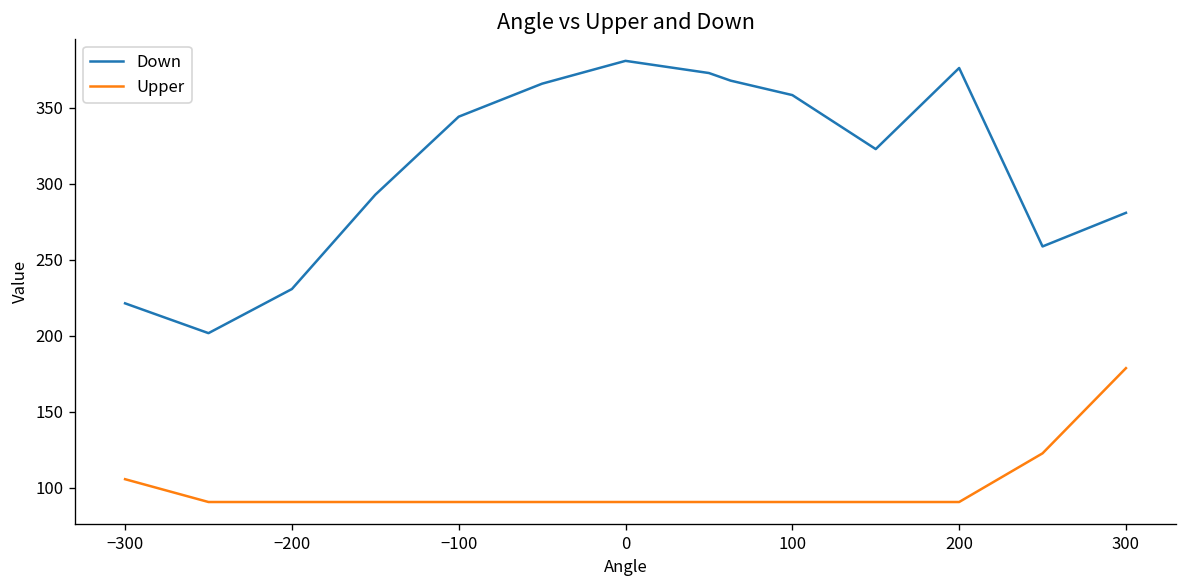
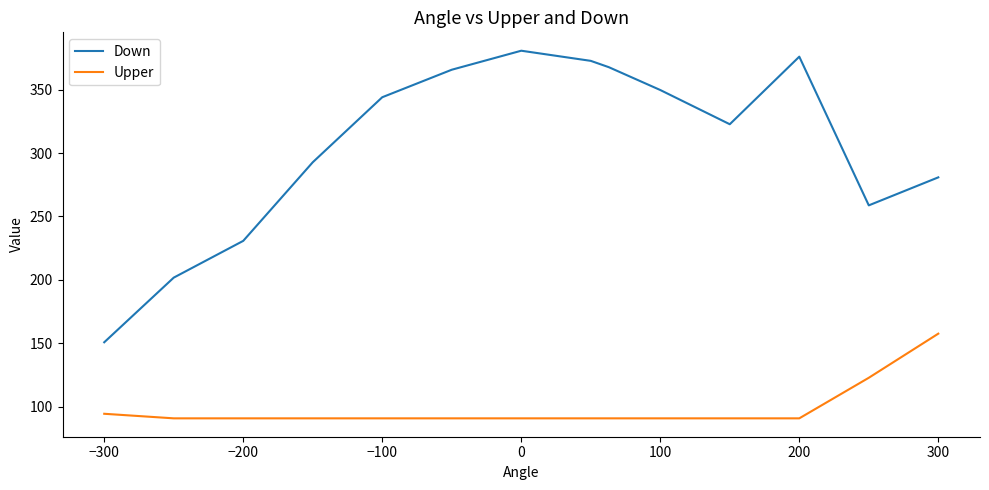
  {
    "Down": {
-     "−300": 221,
+     "−300": 151,
      "−200": 231,
      "−100": 344,
      "0": 381,
-     "100": 358,
+     "100": 350,
      "200": 376,
      "300": 281
    },
    "Upper": {
-     "−300": 106,
+     "−300": 94,
      "−200": 91,
      "−100": 91,
      "0": 91,
      "100": 91,
      "200": 91,
-     "300": 179
+     "300": 158
    }
  }
